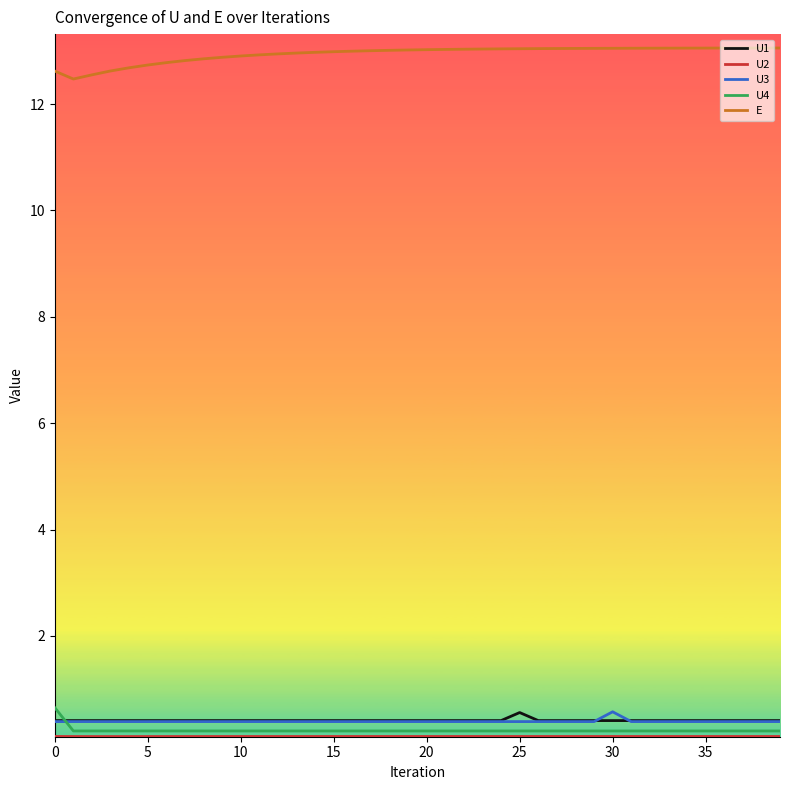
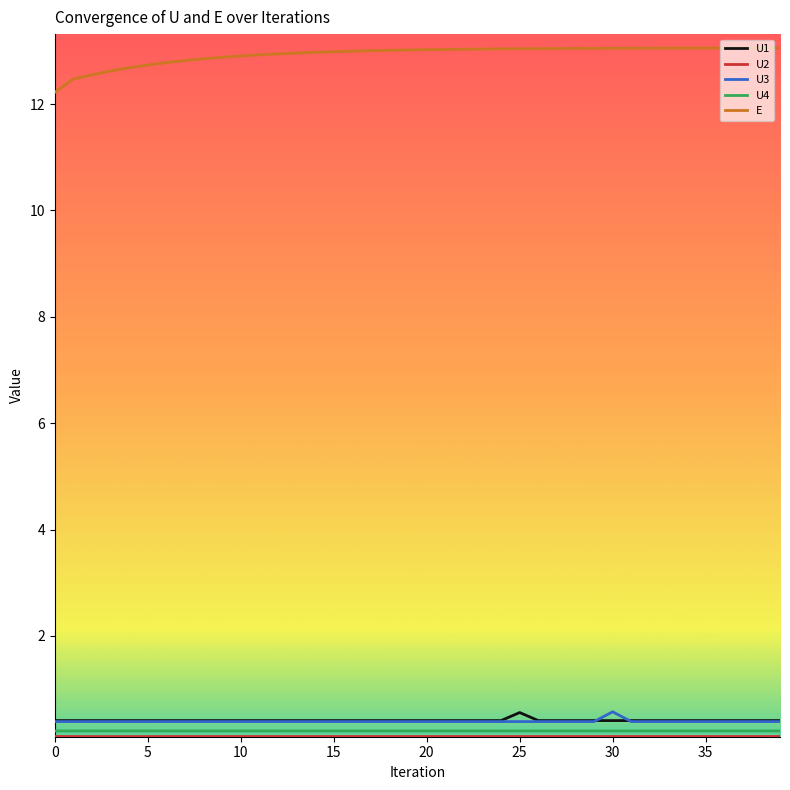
  {
    "U1": {
      "25": 0.6,
      "30": 0.4
    },
    "U2": {
      "0": 0.1,
      "5": 0.1,
      "10": 0.1,
      "15": 0.1,
      "20": 0.1,
      "25": 0.1,
      "30": 0.1,
      "35": 0.1
    },
    "U3": {
      "25": 0.4,
      "30": 0.6
    },
    "U4": {
-     "0": 0.7,
+     "0": 0.2,
      "5": 0.2,
      "10": 0.2,
      "15": 0.2,
      "20": 0.2,
      "25": 0.2,
      "30": 0.2,
      "35": 0.2
    },
    "E": {
-     "0": 12.6,
+     "0": 12.2,
      "5": 12.7,
      "10": 12.9,
      "15": 13.0,
      "20": 13.0,
      "25": 13.0,
      "30": 13.1,
      "35": 13.1
    }
  }
